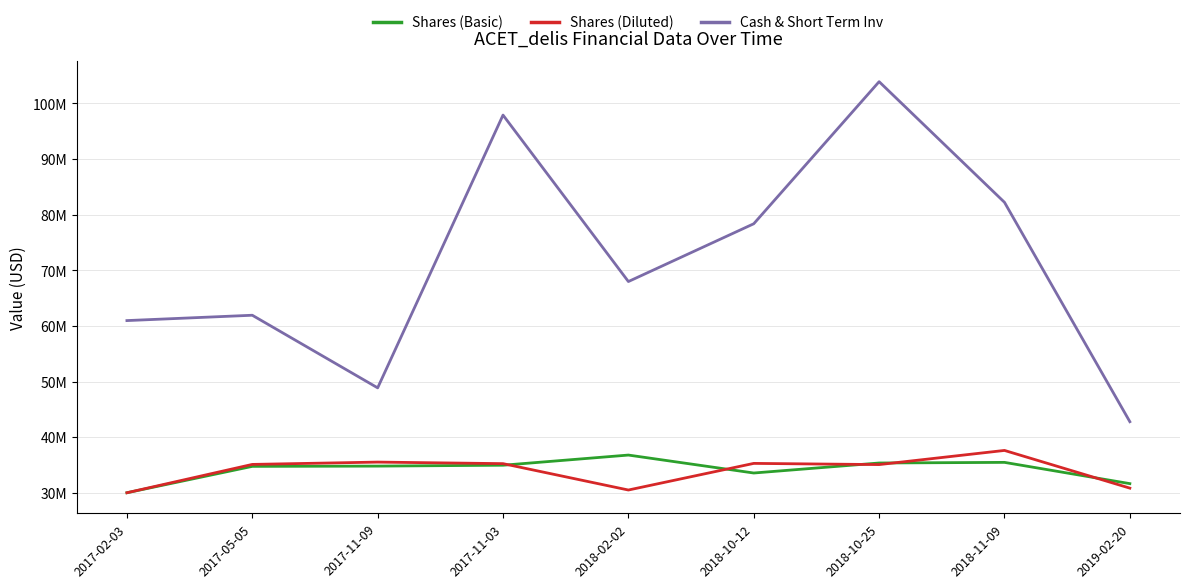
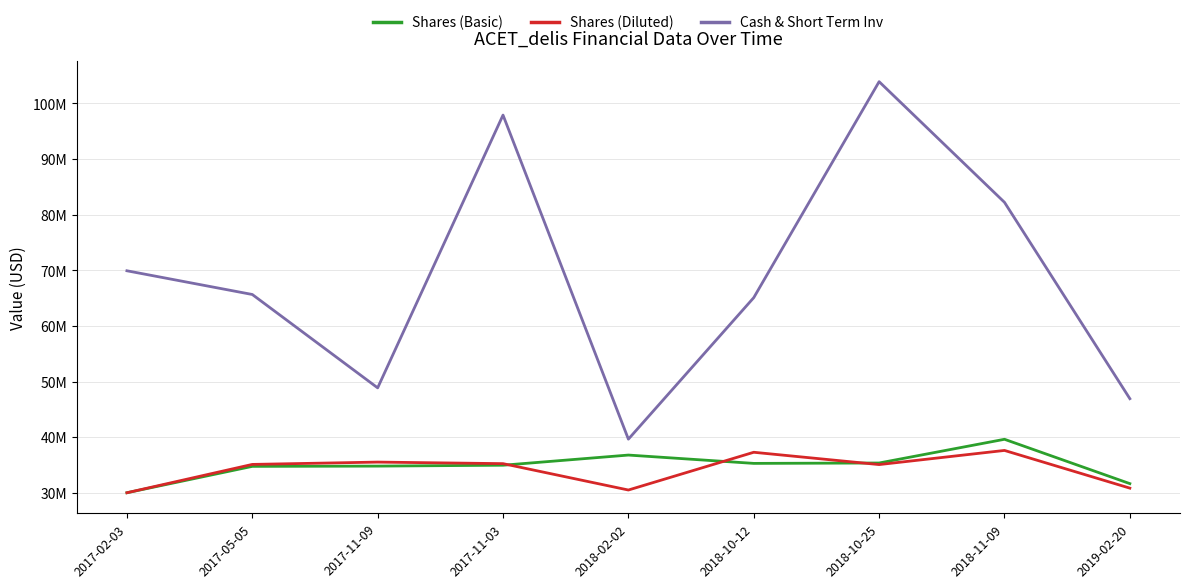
  {
    "Shares (Basic)": {
      "2017-11-09": 35000000,
      "2018-02-02": 37000000,
-     "2018-10-12": 34000000,
-     "2018-11-09": 35000000,
+     "2018-10-12": 35000000,
+     "2018-11-09": 40000000,
      "2019-02-20": 32000000
    },
    "Shares (Diluted)": {
      "2017-11-09": 36000000,
      "2018-02-02": 31000000,
-     "2018-10-12": 35000000,
+     "2018-10-12": 37000000,
      "2018-11-09": 38000000,
      "2019-02-20": 31000000
    },
    "Cash & Short Term Inv": {
-     "2017-02-03": 61000000,
-     "2017-05-05": 62000000,
+     "2017-02-03": 70000000,
+     "2017-05-05": 66000000,
      "2017-11-09": 49000000,
      "2017-11-03": 98000000,
-     "2018-02-02": 68000000,
-     "2018-10-12": 78000000,
+     "2018-02-02": 40000000,
+     "2018-10-12": 65000000,
      "2018-10-25": 104000000,
      "2018-11-09": 82000000,
-     "2019-02-20": 43000000
+     "2019-02-20": 47000000
    }
  }
